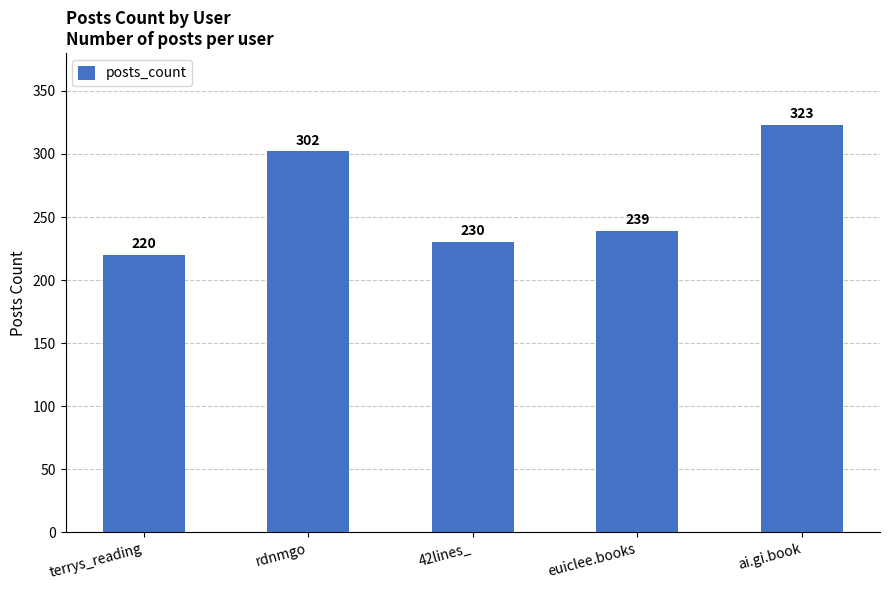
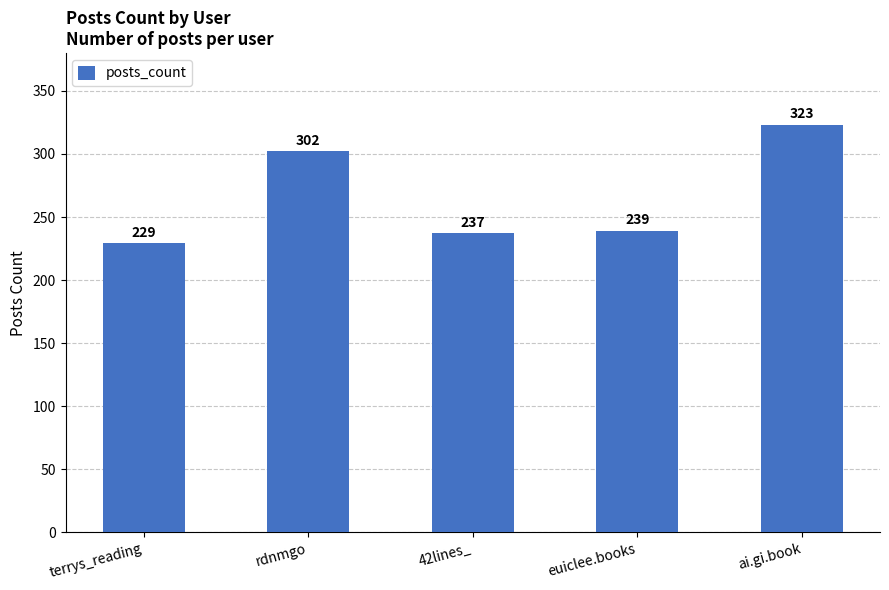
  {
-   "terrys_reading": 220,
+   "terrys_reading": 229,
    "rdnmgo": 302,
-   "42lines_": 230,
+   "42lines_": 237,
    "euiclee.books": 239,
    "ai.gi.book": 323
  }
